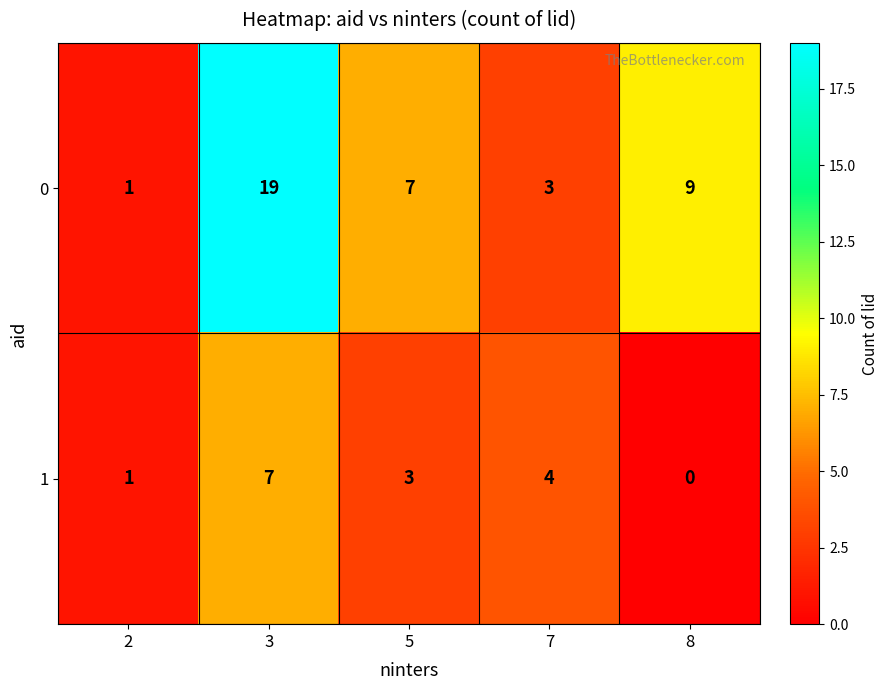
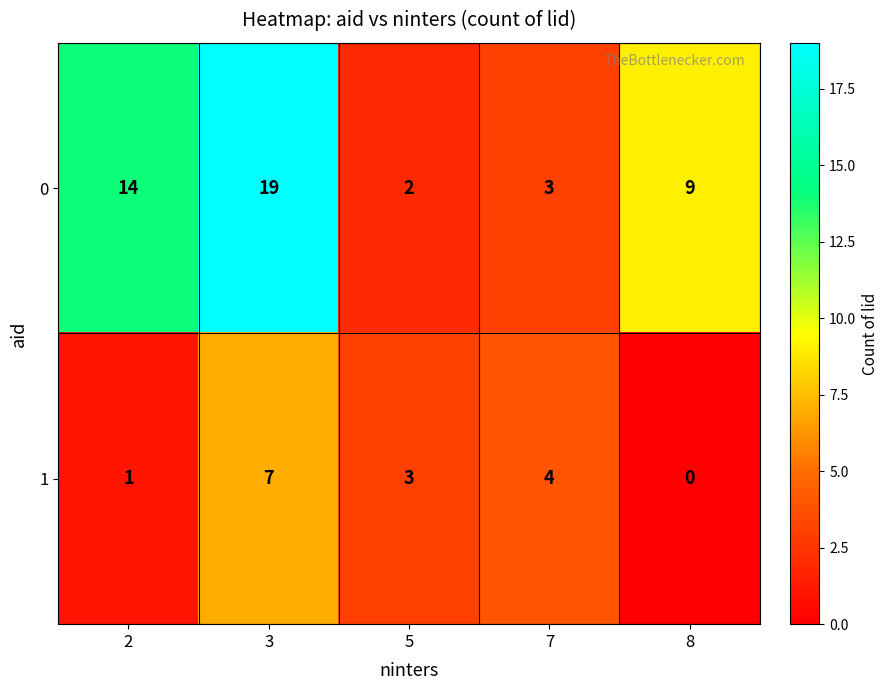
  {
    "0": {
-     "2": 1,
+     "2": 14,
      "3": 19,
-     "5": 7,
+     "5": 2,
      "7": 3
    },
    "1": {
      "2": 1,
      "3": 7,
      "5": 3,
      "7": 4,
      "8": 0
    }
  }
